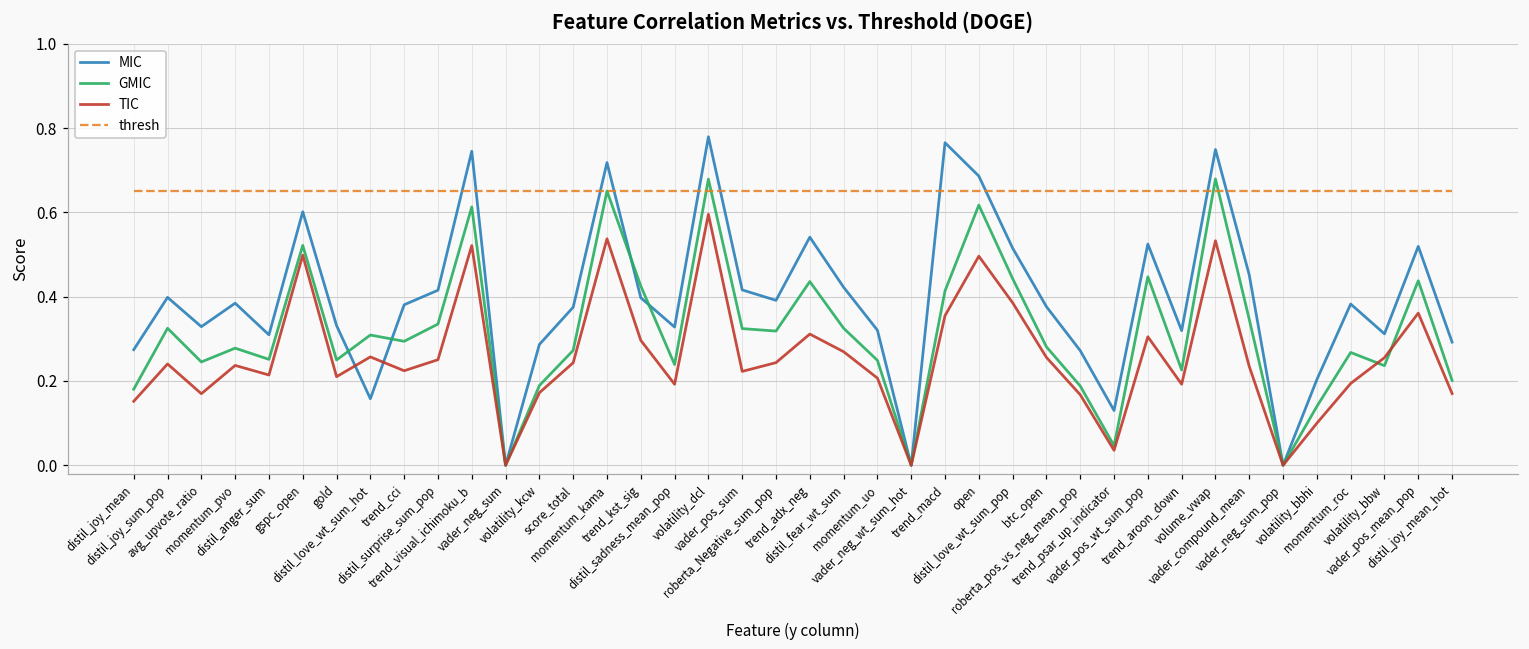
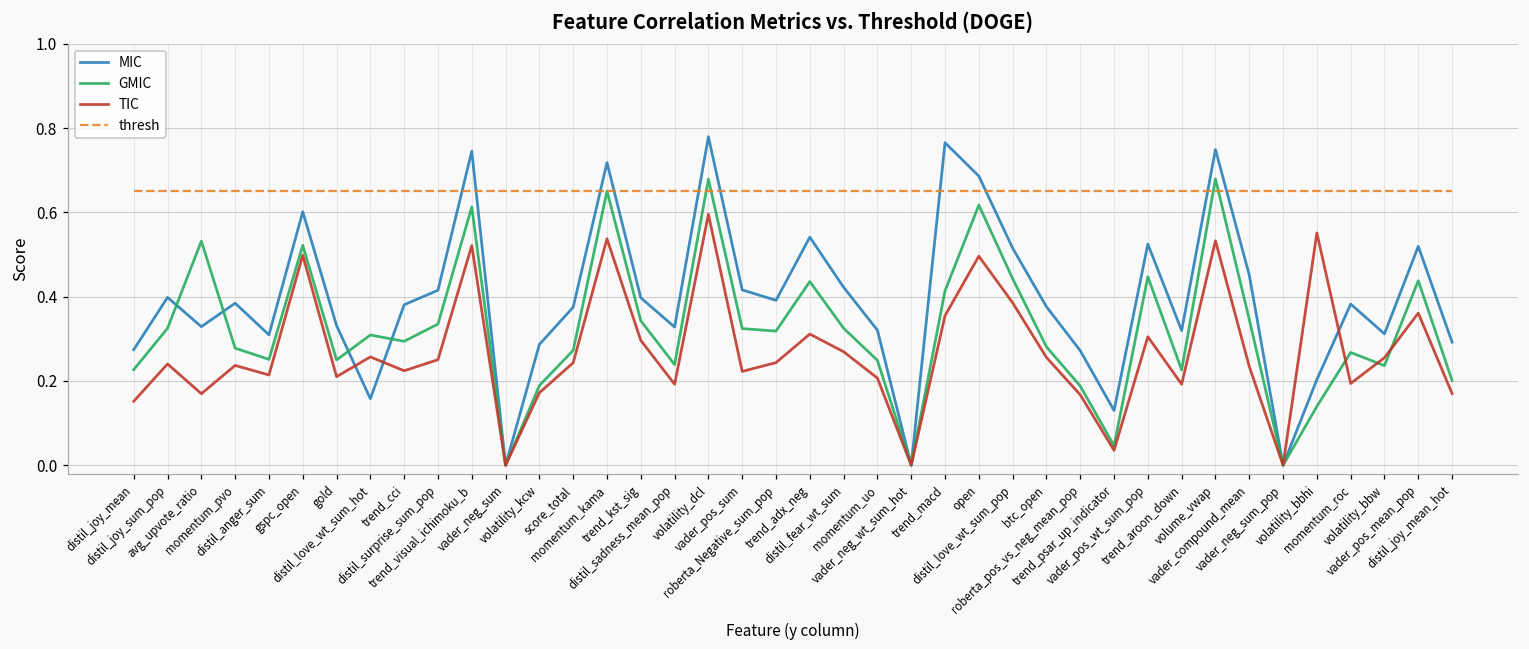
  {
    "MIC": {
      "distil_joy_mean": 0.27,
      "distil_joy_sum_pop": 0.40,
      "avg_upvote_ratio": 0.33,
      "momentum_pvo": 0.38,
      "distil_anger_sum": 0.31,
      "gspc_open": 0.60,
      "gold": 0.33,
      "distil_love_wt_sum_hot": 0.16,
      "trend_cci": 0.38,
      "distil_surprise_sum_pop": 0.42,
      "trend_visual_ichimoku_b": 0.74,
      "volatility_kcw": 0.29,
      "score_total": 0.37,
      "momentum_kama": 0.72,
      "trend_kst_sig": 0.40,
      "distil_sadness_mean_pop": 0.33,
      "volatility_dcl": 0.78,
      "vader_pos_sum": 0.42,
      "roberta_Negative_sum_pop": 0.39,
      "trend_adx_neg": 0.54,
      "distil_fear_wt_sum": 0.42,
      "momentum_uo": 0.32,
      "trend_macd": 0.77,
      "open": 0.69,
      "distil_love_wt_sum_pop": 0.52,
      "btc_open": 0.38,
      "roberta_pos_vs_neg_mean_pop": 0.27,
      "trend_psar_up_indicator": 0.13,
      "vader_pos_wt_sum_pop": 0.52,
      "trend_aroon_down": 0.32,
      "volume_vwap": 0.75,
      "vader_compound_mean": 0.45,
      "volatility_bbhi": 0.20,
      "momentum_roc": 0.38,
      "volatility_bbw": 0.31,
      "vader_pos_mean_pop": 0.52,
      "distil_joy_mean_hot": 0.29
    },
    "GMIC": {
-     "distil_joy_mean": 0.18,
+     "distil_joy_mean": 0.23,
      "distil_joy_sum_pop": 0.32,
-     "avg_upvote_ratio": 0.25,
+     "avg_upvote_ratio": 0.53,
      "momentum_pvo": 0.28,
      "distil_anger_sum": 0.25,
      "gspc_open": 0.52,
      "gold": 0.25,
      "distil_love_wt_sum_hot": 0.31,
      "trend_cci": 0.29,
      "distil_surprise_sum_pop": 0.33,
      "trend_visual_ichimoku_b": 0.61,
      "volatility_kcw": 0.19,
      "score_total": 0.27,
-     "trend_kst_sig": 0.43,
+     "trend_kst_sig": 0.34,
      "distil_sadness_mean_pop": 0.24,
      "volatility_dcl": 0.68,
      "vader_pos_sum": 0.32,
      "roberta_Negative_sum_pop": 0.32,
      "trend_adx_neg": 0.44,
      "distil_fear_wt_sum": 0.33,
      "momentum_uo": 0.25,
      "trend_macd": 0.41,
      "open": 0.62,
      "distil_love_wt_sum_pop": 0.44,
      "btc_open": 0.28,
      "roberta_pos_vs_neg_mean_pop": 0.19,
      "trend_psar_up_indicator": 0.05,
      "vader_pos_wt_sum_pop": 0.45,
      "trend_aroon_down": 0.23,
      "volume_vwap": 0.68,
      "vader_compound_mean": 0.35,
      "volatility_bbhi": 0.14,
      "momentum_roc": 0.27,
      "volatility_bbw": 0.24,
      "vader_pos_mean_pop": 0.44,
      "distil_joy_mean_hot": 0.20
    },
    "TIC": {
      "distil_joy_mean": 0.15,
      "distil_joy_sum_pop": 0.24,
      "avg_upvote_ratio": 0.17,
      "momentum_pvo": 0.24,
      "distil_anger_sum": 0.21,
      "gspc_open": 0.50,
      "gold": 0.21,
      "distil_love_wt_sum_hot": 0.26,
      "trend_cci": 0.22,
      "distil_surprise_sum_pop": 0.25,
      "trend_visual_ichimoku_b": 0.52,
      "volatility_kcw": 0.17,
      "score_total": 0.24,
      "momentum_kama": 0.54,
      "trend_kst_sig": 0.30,
      "distil_sadness_mean_pop": 0.19,
      "volatility_dcl": 0.60,
      "vader_pos_sum": 0.22,
      "roberta_Negative_sum_pop": 0.24,
      "trend_adx_neg": 0.31,
      "distil_fear_wt_sum": 0.27,
      "momentum_uo": 0.21,
      "trend_macd": 0.35,
      "open": 0.50,
      "distil_love_wt_sum_pop": 0.39,
      "btc_open": 0.26,
      "roberta_pos_vs_neg_mean_pop": 0.17,
      "trend_psar_up_indicator": 0.04,
      "vader_pos_wt_sum_pop": 0.30,
      "trend_aroon_down": 0.19,
      "volume_vwap": 0.53,
      "vader_compound_mean": 0.23,
-     "volatility_bbhi": 0.10,
+     "volatility_bbhi": 0.55,
      "momentum_roc": 0.19,
      "volatility_bbw": 0.26,
      "vader_pos_mean_pop": 0.36,
      "distil_joy_mean_hot": 0.17
    },
    "thresh": {
      "distil_joy_mean": 0.65,
      "distil_joy_sum_pop": 0.65,
      "avg_upvote_ratio": 0.65,
      "momentum_pvo": 0.65,
      "distil_anger_sum": 0.65,
      "gspc_open": 0.65,
      "gold": 0.65,
      "distil_love_wt_sum_hot": 0.65,
      "trend_cci": 0.65,
      "distil_surprise_sum_pop": 0.65,
      "trend_visual_ichimoku_b": 0.65,
      "vader_neg_sum": 0.65,
      "volatility_kcw": 0.65,
      "score_total": 0.65,
      "trend_kst_sig": 0.65,
      "distil_sadness_mean_pop": 0.65,
      "volatility_dcl": 0.65,
      "vader_pos_sum": 0.65,
      "roberta_Negative_sum_pop": 0.65,
      "trend_adx_neg": 0.65,
      "distil_fear_wt_sum": 0.65,
      "momentum_uo": 0.65,
      "vader_neg_wt_sum_hot": 0.65,
      "trend_macd": 0.65,
      "open": 0.65,
      "distil_love_wt_sum_pop": 0.65,
      "btc_open": 0.65,
      "roberta_pos_vs_neg_mean_pop": 0.65,
      "trend_psar_up_indicator": 0.65,
      "vader_pos_wt_sum_pop": 0.65,
      "trend_aroon_down": 0.65,
      "volume_vwap": 0.65,
      "vader_compound_mean": 0.65,
      "vader_neg_sum_pop": 0.65,
      "volatility_bbhi": 0.65,
      "momentum_roc": 0.65,
      "volatility_bbw": 0.65,
      "vader_pos_mean_pop": 0.65,
      "distil_joy_mean_hot": 0.65
    }
  }
